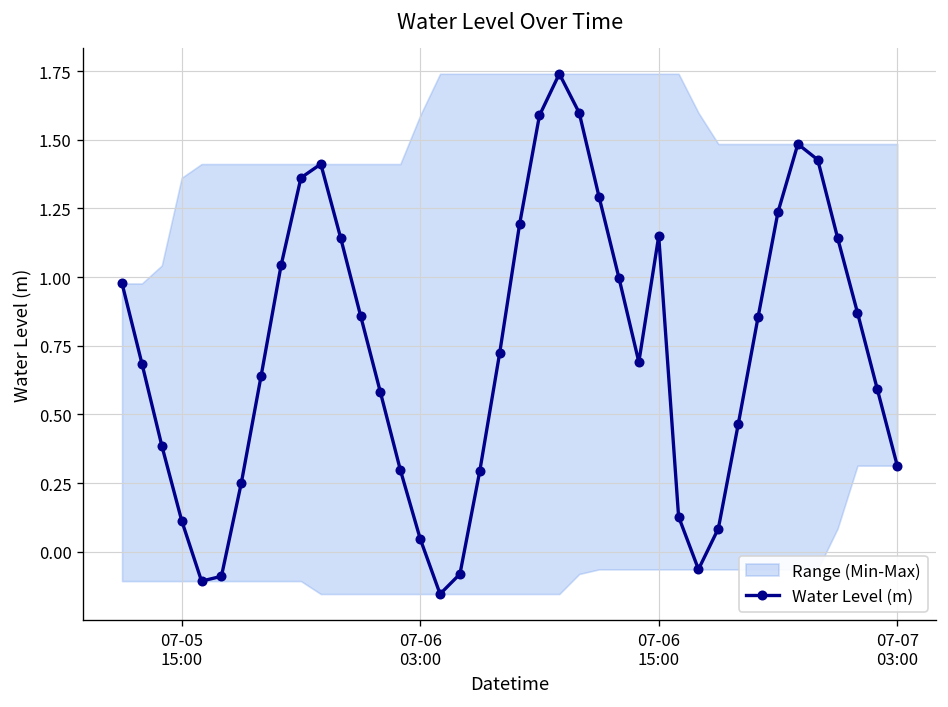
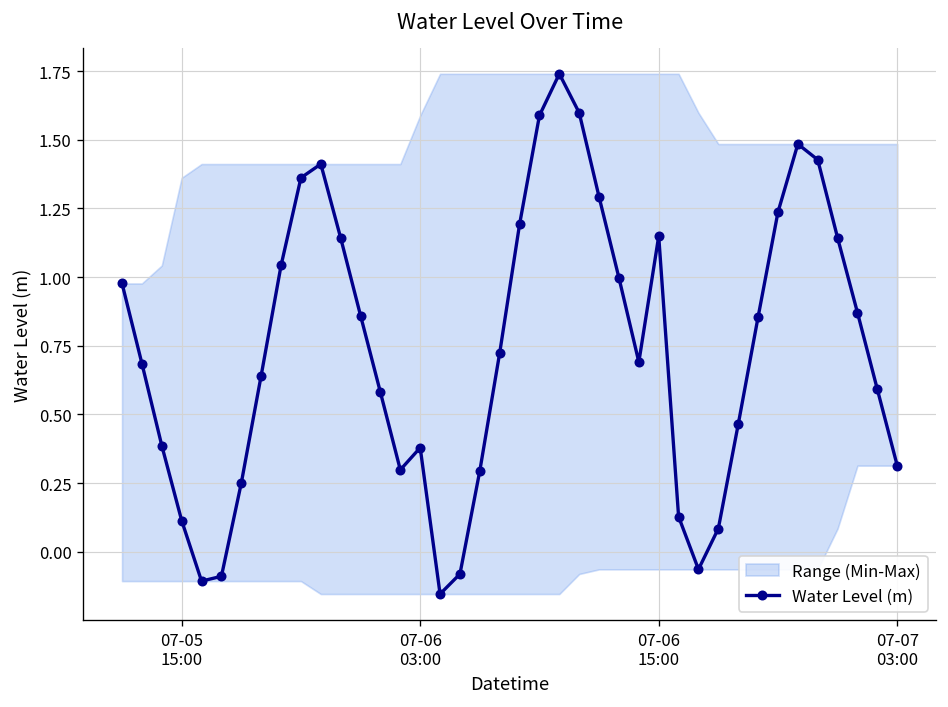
  {
    "Water Level (m)": {
      "07-05 15:00": 0.11,
-     "07-06 03:00": 0.05,
+     "07-06 03:00": 0.38,
      "07-06 15:00": 1.15,
      "07-07 03:00": 0.31
    }
  }
